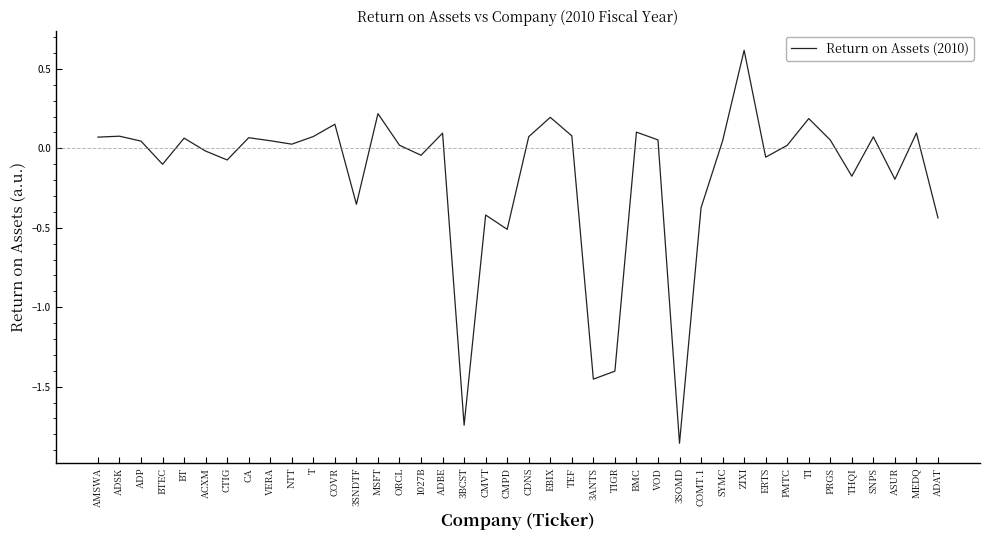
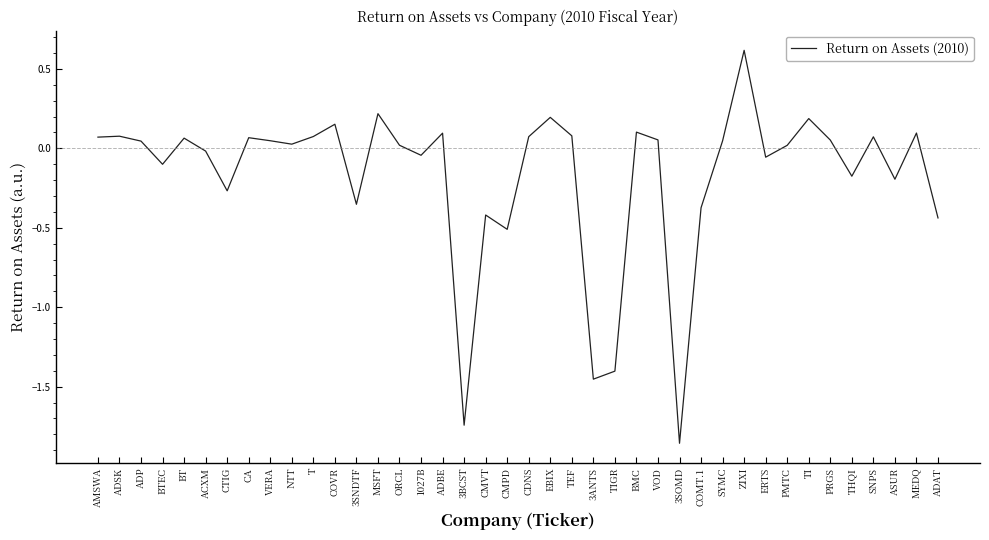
  {
    "AMSWA": 0.07,
    "ADSK": 0.08,
    "ADP": 0.05,
    "BTEC": -0.10,
    "BT": 0.06,
    "ACXM": -0.02,
-   "CTIG": -0.07,
+   "CTIG": -0.27,
    "CA": 0.07,
    "VERA": 0.05,
    "NTT": 0.03,
    "T": 0.07,
    "COVR": 0.15,
    "3SNDTF": -0.35,
    "MSFT": 0.22,
    "ORCL": 0.02,
    "1027B": -0.04,
    "ADBE": 0.10,
    "3BCST": -1.74,
    "CMVT": -0.42,
    "CMPD": -0.51,
    "CDNS": 0.07,
    "EBIX": 0.19,
    "TEF": 0.08,
    "3ANTS": -1.45,
    "TIGR": -1.40,
    "BMC": 0.10,
    "VOD": 0.05,
    "3SOMD": -1.86,
    "COMT.1": -0.37,
    "SYMC": 0.05,
    "ZIXI": 0.62,
    "ERTS": -0.06,
    "PMTC": 0.02,
    "TI": 0.19,
    "PRGS": 0.05,
    "THQI": -0.18,
    "SNPS": 0.07,
    "ASUR": -0.19,
    "MEDQ": 0.10,
    "ADAT": -0.44
  }
